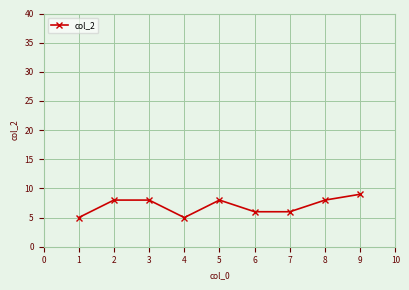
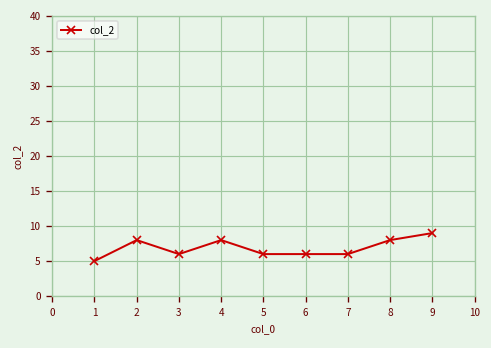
  {
    "1": 5,
    "2": 8,
-   "3": 8,
-   "4": 5,
-   "5": 8,
+   "3": 6,
+   "4": 8,
+   "5": 6,
    "6": 6,
    "7": 6,
    "8": 8,
    "9": 9
  }
